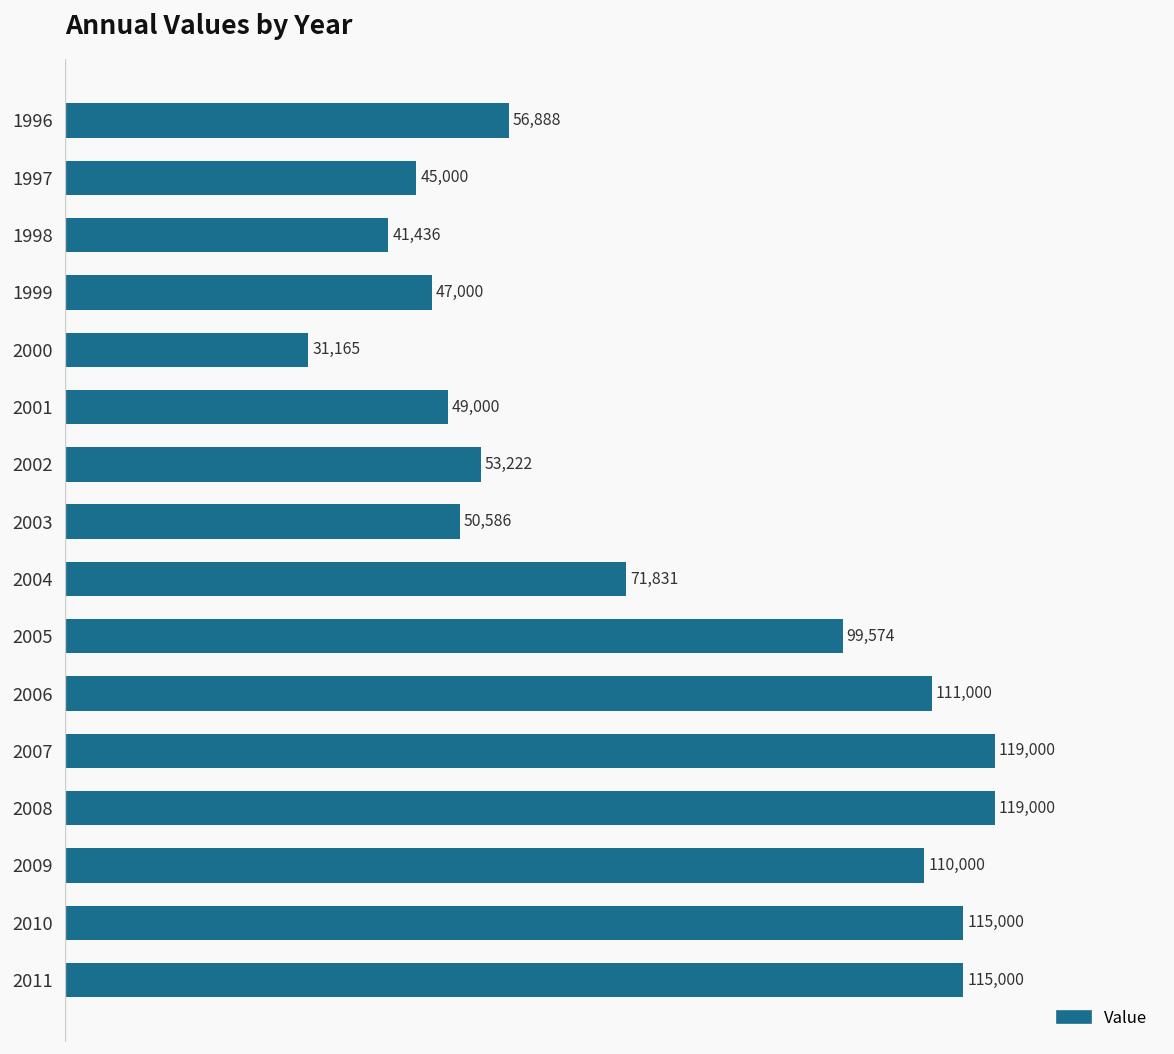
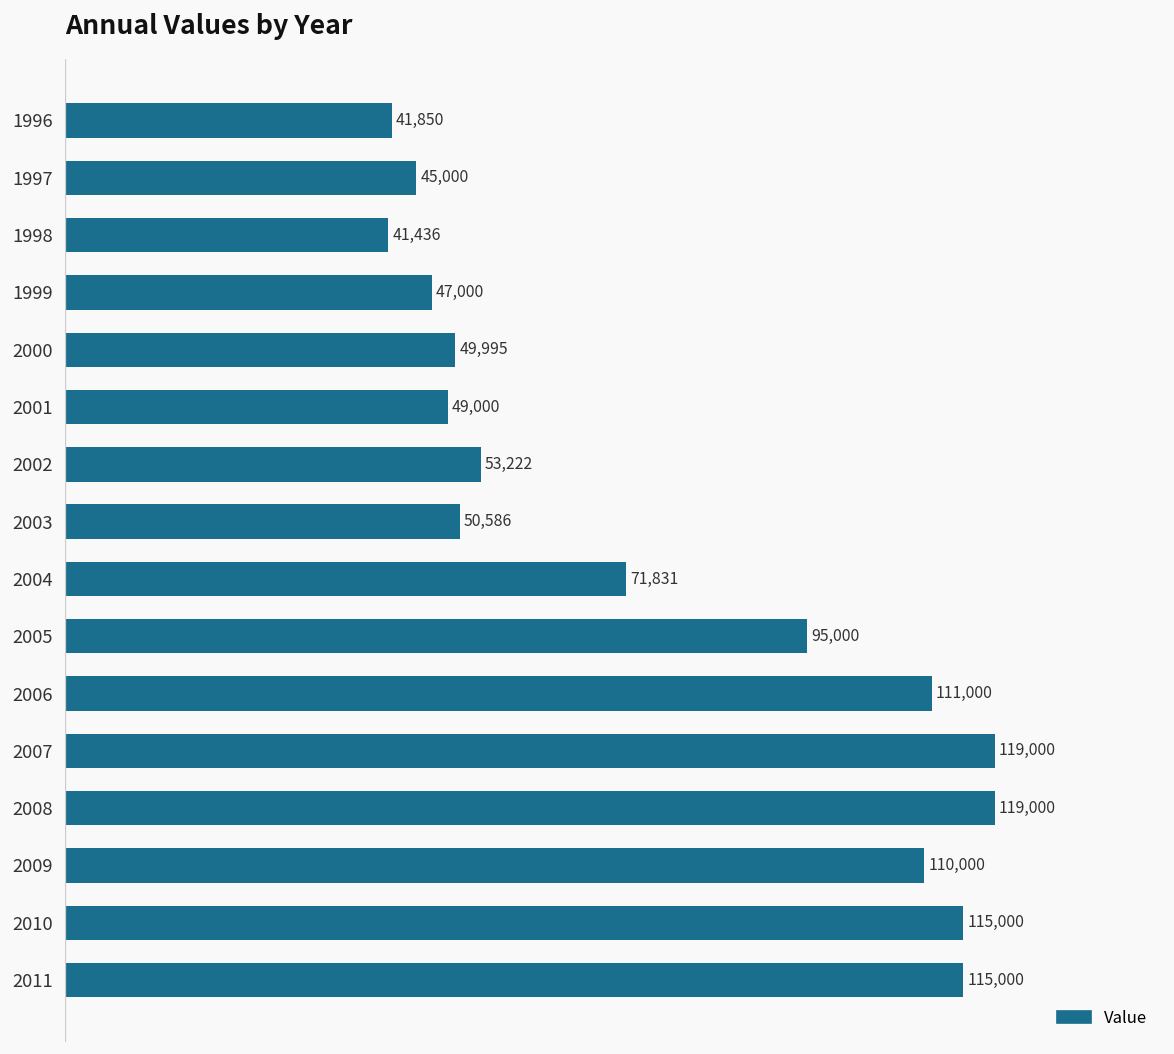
  {
-   "1996": "56,888",
+   "1996": "41,850",
    "1997": "45,000",
    "1998": "41,436",
    "1999": "47,000",
-   "2000": "31,165",
+   "2000": "49,995",
    "2001": "49,000",
    "2002": "53,222",
    "2003": "50,586",
    "2004": "71,831",
-   "2005": "99,574",
+   "2005": "95,000",
    "2006": "111,000",
    "2007": "119,000",
    "2008": "119,000",
    "2009": "110,000",
    "2010": "115,000",
    "2011": "115,000"
  }
